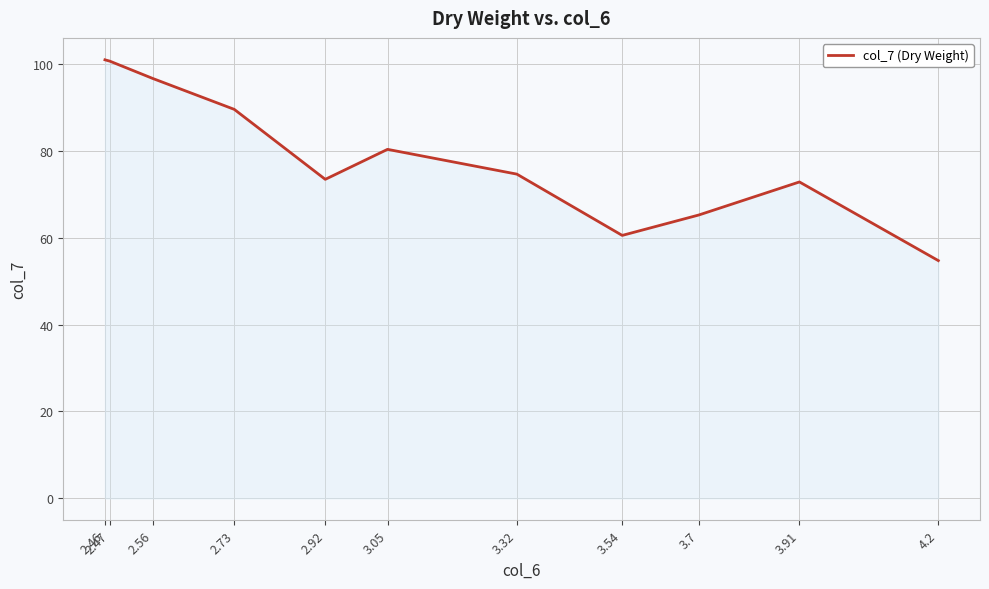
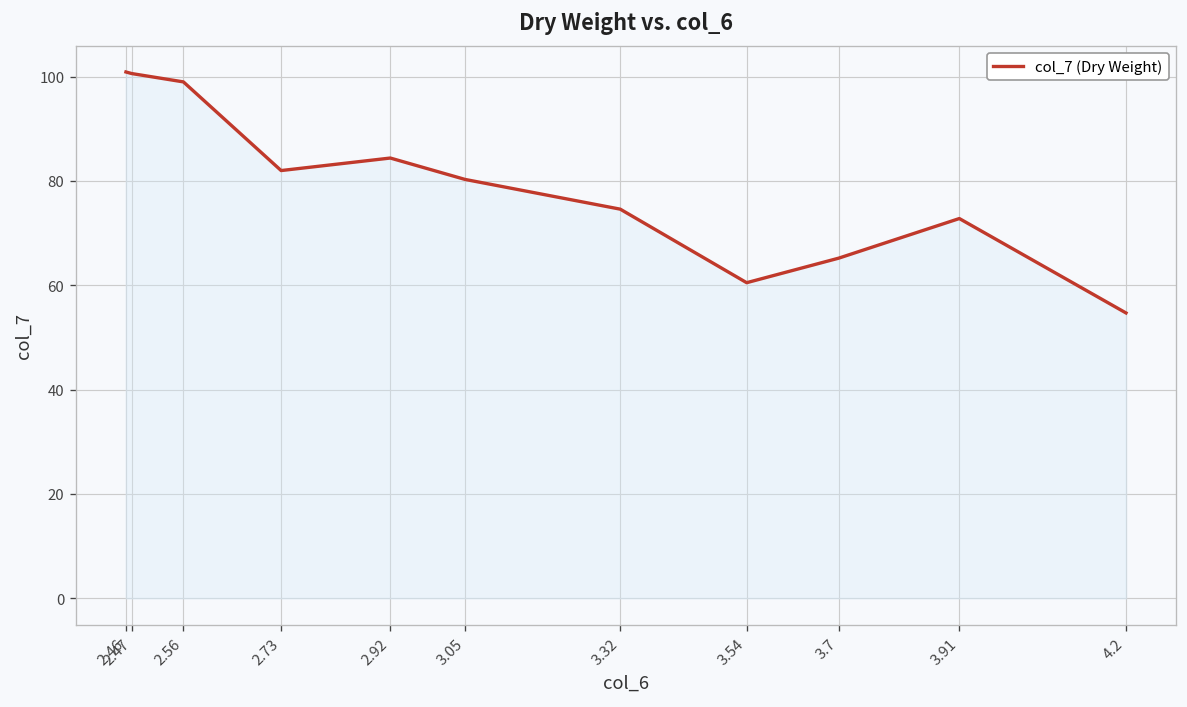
  {
    "2.46": 101,
    "2.47": 101,
-   "2.56": 97,
-   "2.73": 90,
-   "2.92": 73,
+   "2.56": 99,
+   "2.73": 82,
+   "2.92": 84,
    "3.05": 80,
    "3.32": 75,
    "3.54": 61,
    "3.7": 65,
    "3.91": 73,
    "4.2": 55
  }
